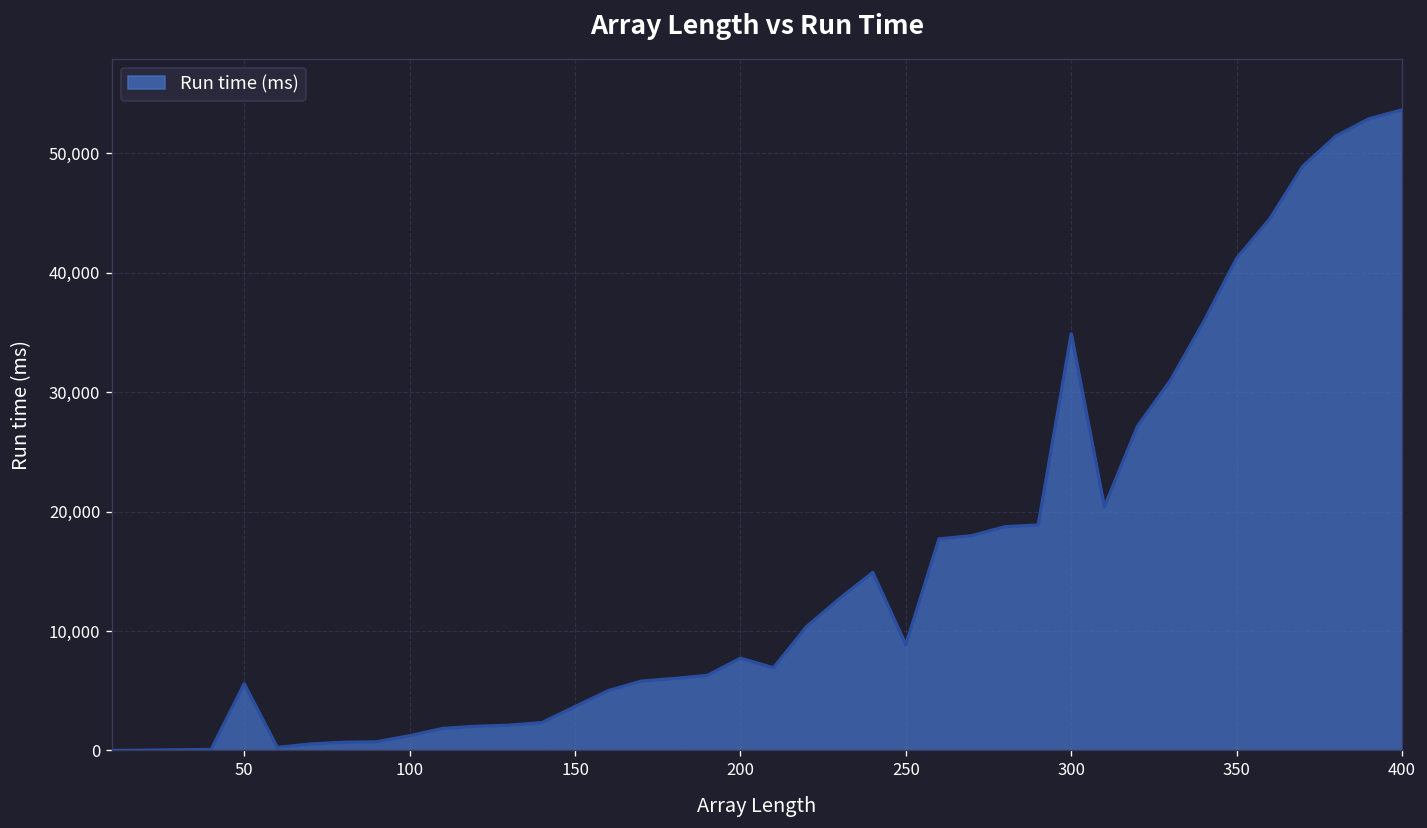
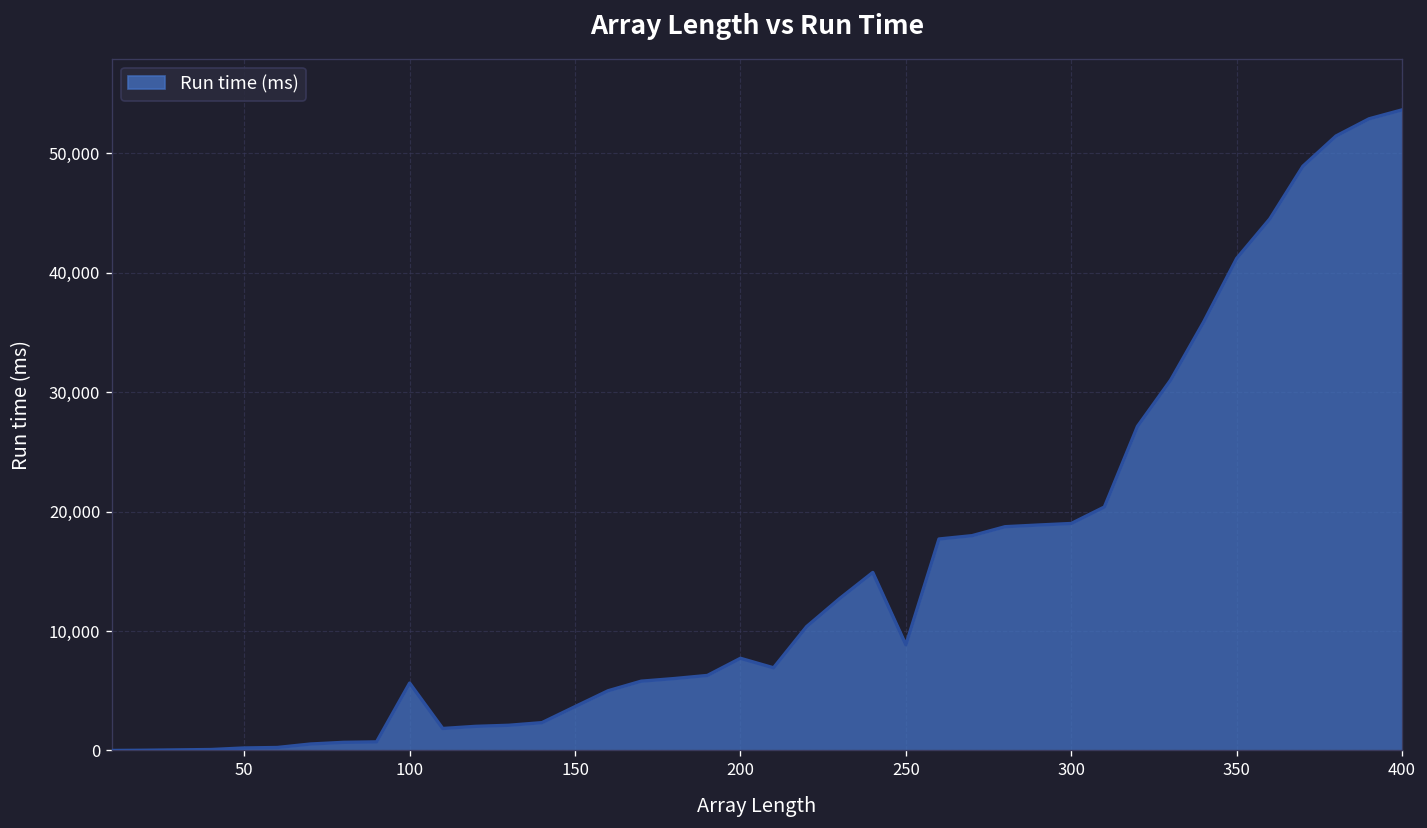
  {
-   "50": "6,000",
-   "100": "1,000",
+   "50": "0",
+   "100": "6,000",
    "150": "4,000",
    "200": "8,000",
    "250": "9,000",
-   "300": "35,000",
+   "300": "19,000",
    "350": "41,000",
    "400": "54,000"
  }
